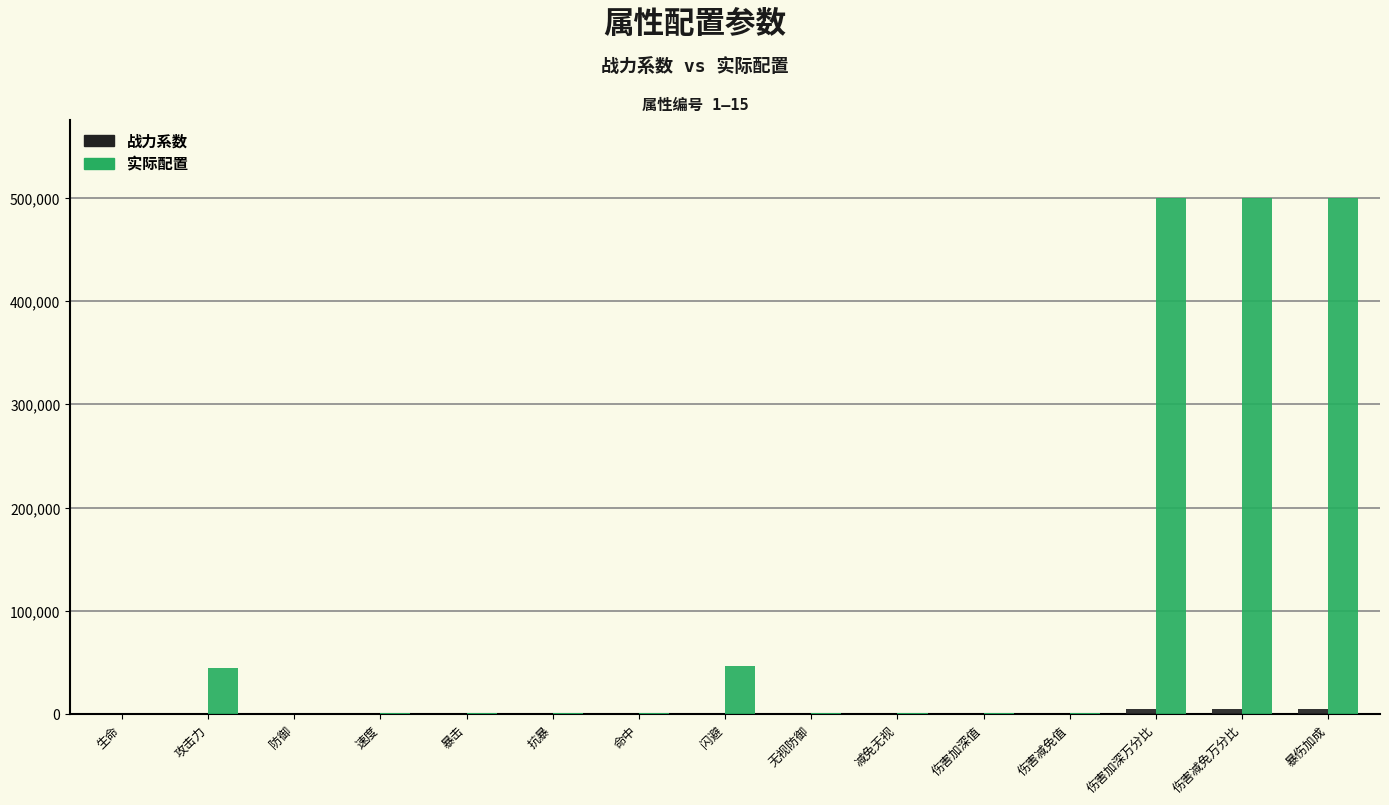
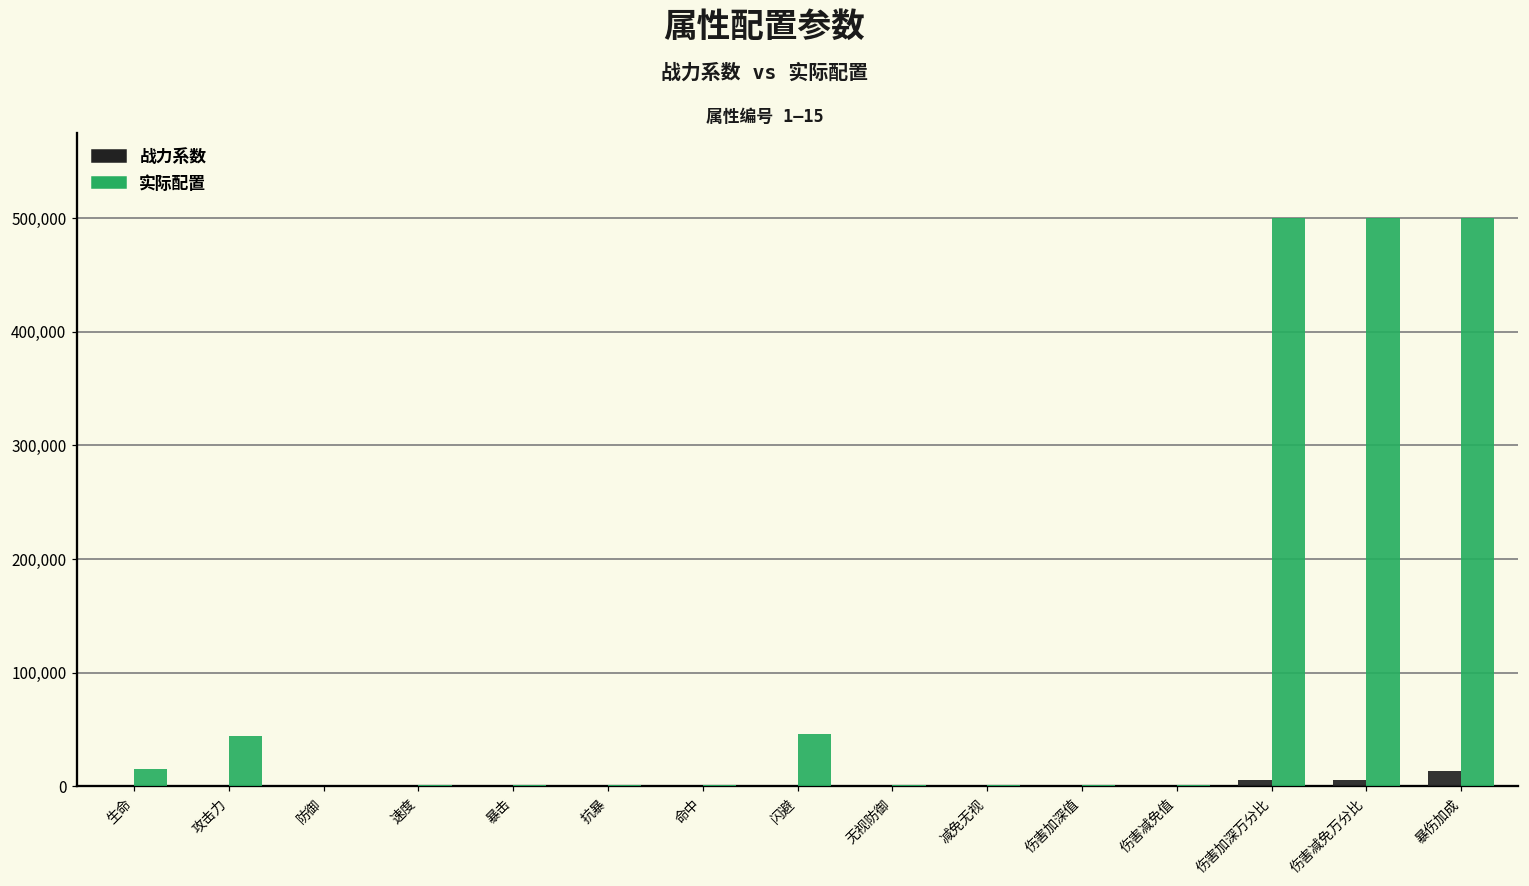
  {
    "战力系数": {
      "伤害加深万分比": "5,000",
      "伤害减免万分比": "5,000",
-     "暴伤加成": "5,000"
+     "暴伤加成": "13,000"
    },
    "实际配置": {
-     "生命": "0",
+     "生命": "15,000",
      "攻击力": "45,000",
      "闪避": "46,000",
      "伤害加深万分比": "500,000",
      "伤害减免万分比": "500,000",
      "暴伤加成": "500,000"
    }
  }
